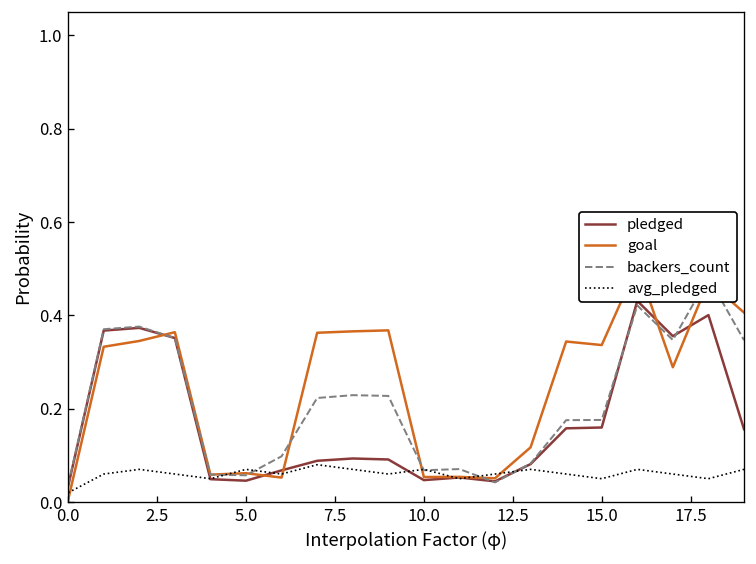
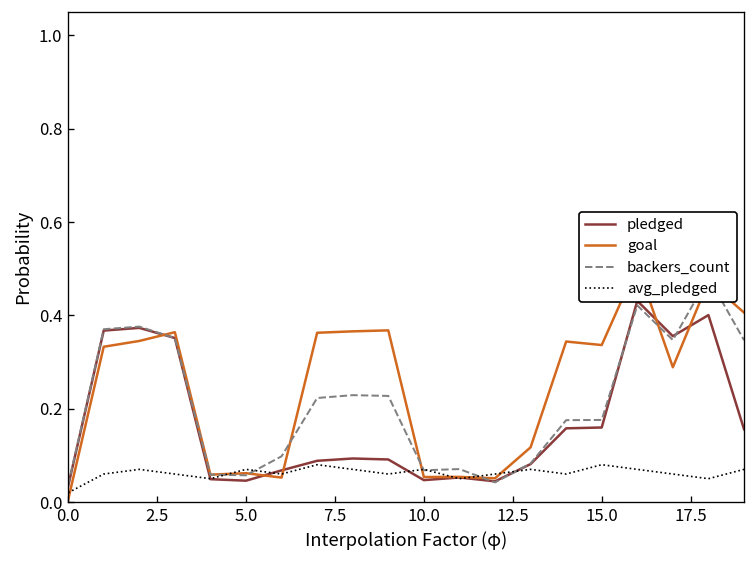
  {
    "pledged": {
      "5.0": 0.05,
      "10.0": 0.05,
      "15.0": 0.16
    },
    "goal": {
      "0.0": 0.00,
      "10.0": 0.05,
      "15.0": 0.34
    },
    "backers_count": {
      "15.0": 0.18
    },
    "avg_pledged": {
      "0.0": 0.02,
      "5.0": 0.07,
-     "15.0": 0.05
+     "15.0": 0.08
    }
  }
